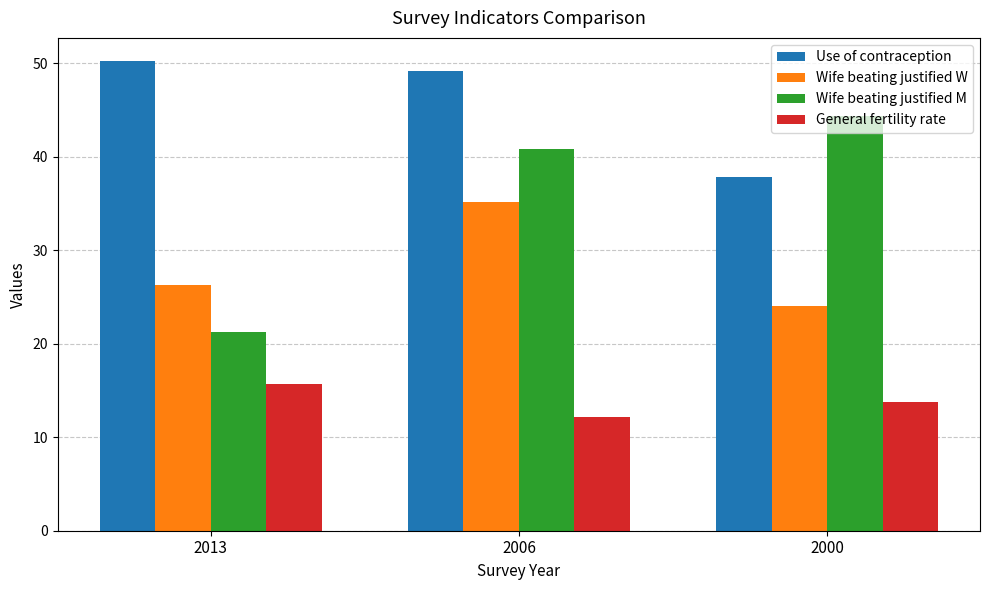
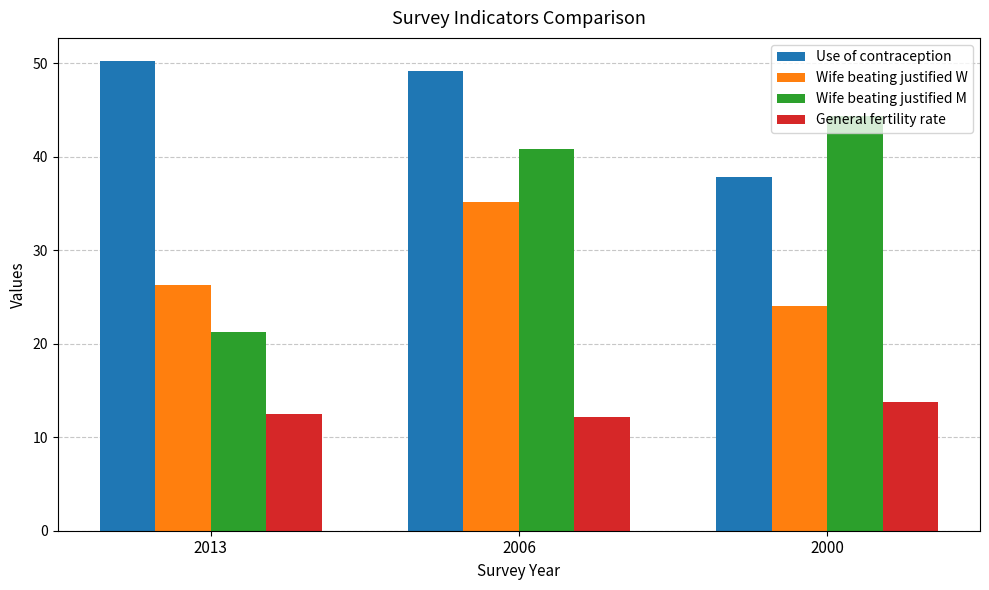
  {
    "Use of contraception": {
      "2013": 50,
      "2006": 49,
      "2000": 38
    },
    "Wife beating justified W": {
      "2013": 26,
      "2006": 35,
      "2000": 24
    },
    "Wife beating justified M": {
      "2013": 21,
      "2006": 41
    },
    "General fertility rate": {
-     "2013": 16,
+     "2013": 13,
      "2006": 12,
      "2000": 14
    }
  }
